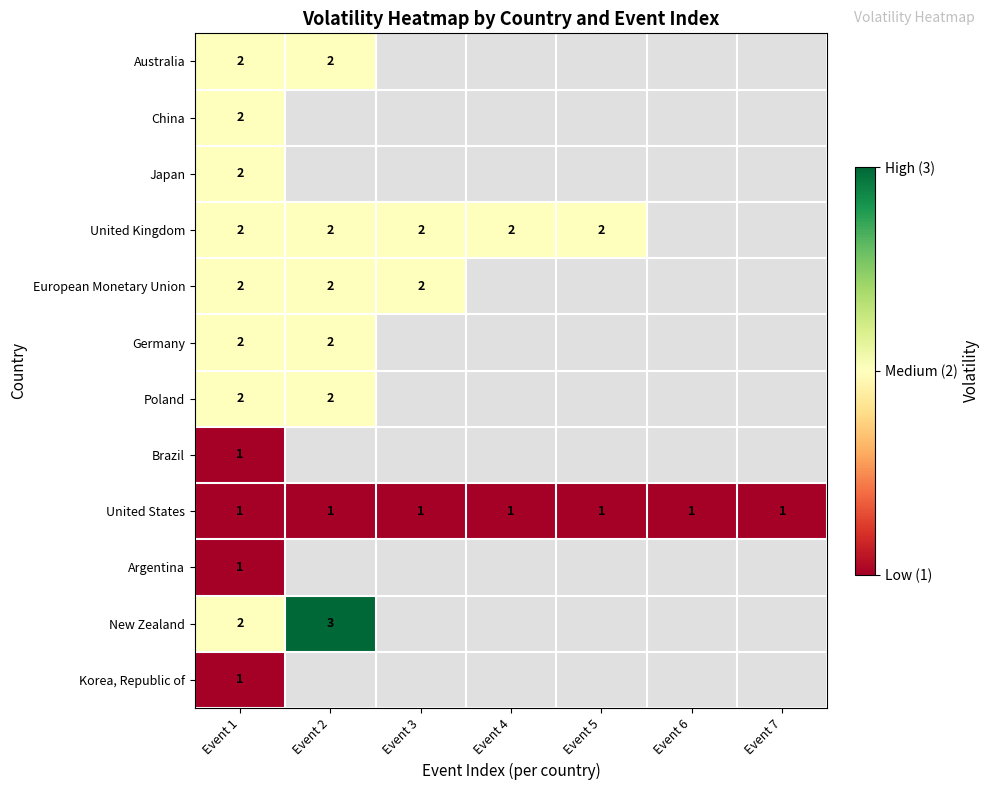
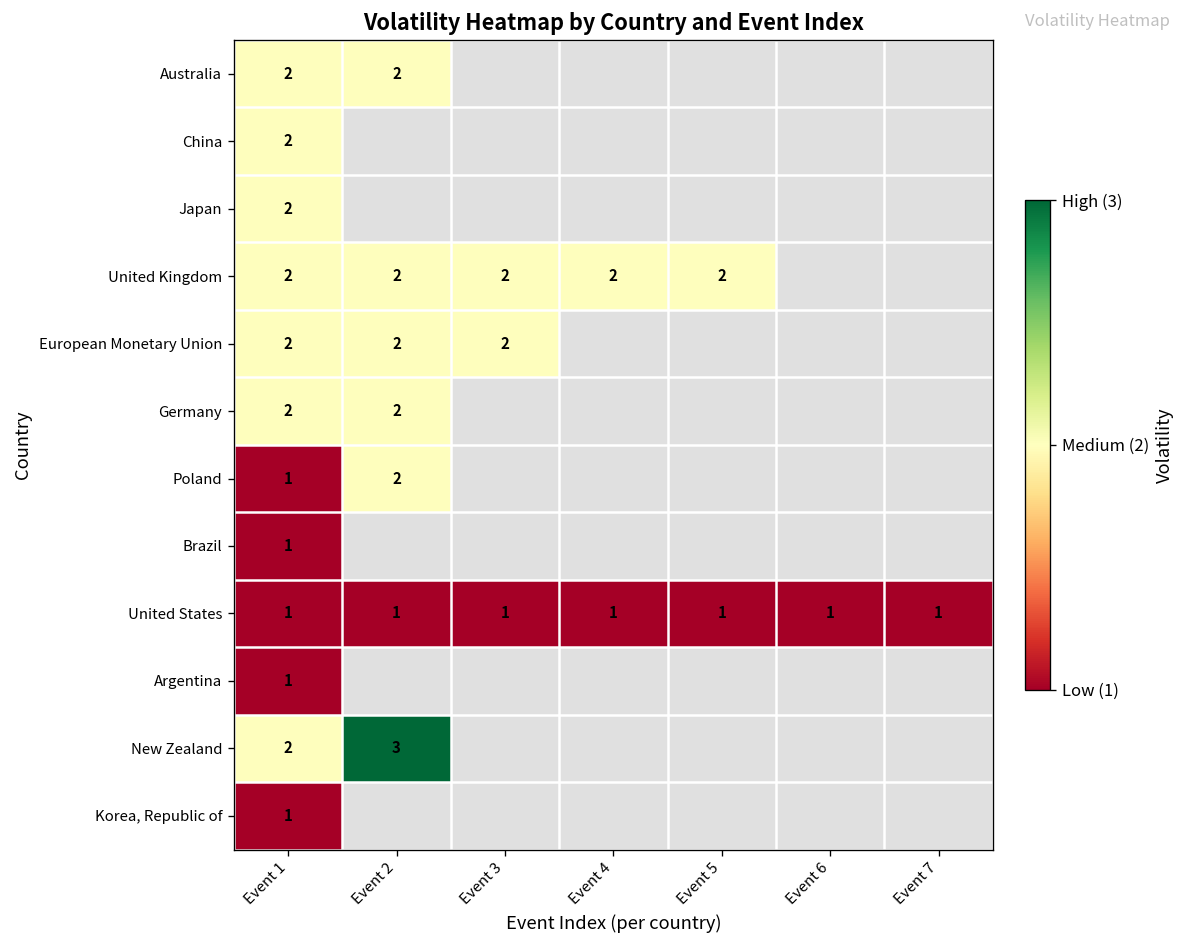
  {
    "Australia": {
      "Event 1": 2,
      "Event 2": 2
    },
    "China": {
      "Event 1": 2
    },
    "Japan": {
      "Event 1": 2
    },
    "United Kingdom": {
      "Event 1": 2,
      "Event 2": 2,
      "Event 3": 2,
      "Event 4": 2,
      "Event 5": 2
    },
    "European Monetary Union": {
      "Event 1": 2,
      "Event 2": 2,
      "Event 3": 2
    },
    "Germany": {
      "Event 1": 2,
      "Event 2": 2
    },
    "Poland": {
-     "Event 1": 2,
+     "Event 1": 1,
      "Event 2": 2
    },
    "Brazil": {
      "Event 1": 1
    },
    "United States": {
      "Event 1": 1,
      "Event 2": 1,
      "Event 3": 1,
      "Event 4": 1,
      "Event 5": 1,
      "Event 6": 1,
      "Event 7": 1
    },
    "Argentina": {
      "Event 1": 1
    },
    "New Zealand": {
      "Event 1": 2,
      "Event 2": 3
    },
    "Korea, Republic of": {
      "Event 1": 1
    }
  }
